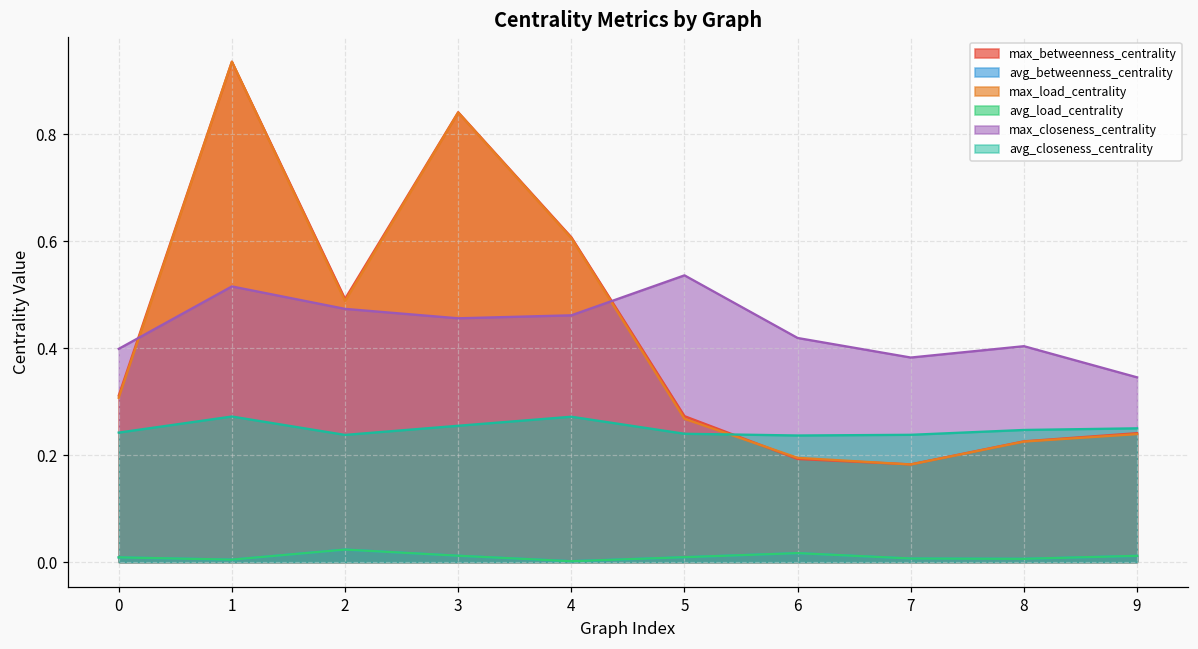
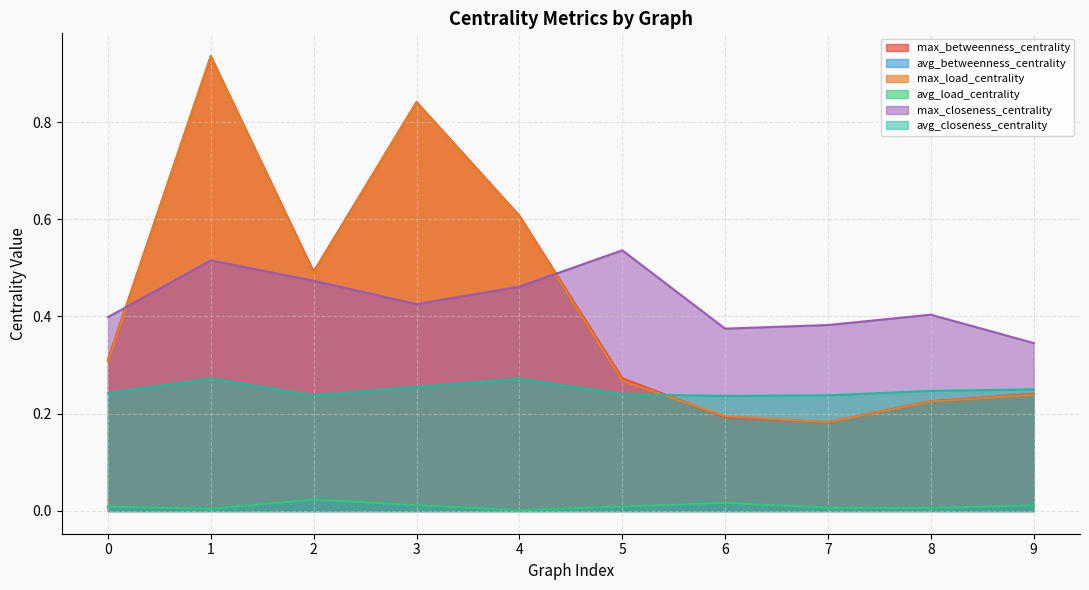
  {
    "max_closeness_centrality": {
      "0": 0.40,
      "1": 0.52,
      "2": 0.47,
-     "3": 0.46,
+     "3": 0.43,
      "4": 0.46,
      "5": 0.54,
-     "6": 0.42,
+     "6": 0.38,
      "7": 0.38,
      "8": 0.40,
      "9": 0.35
    }
  }
